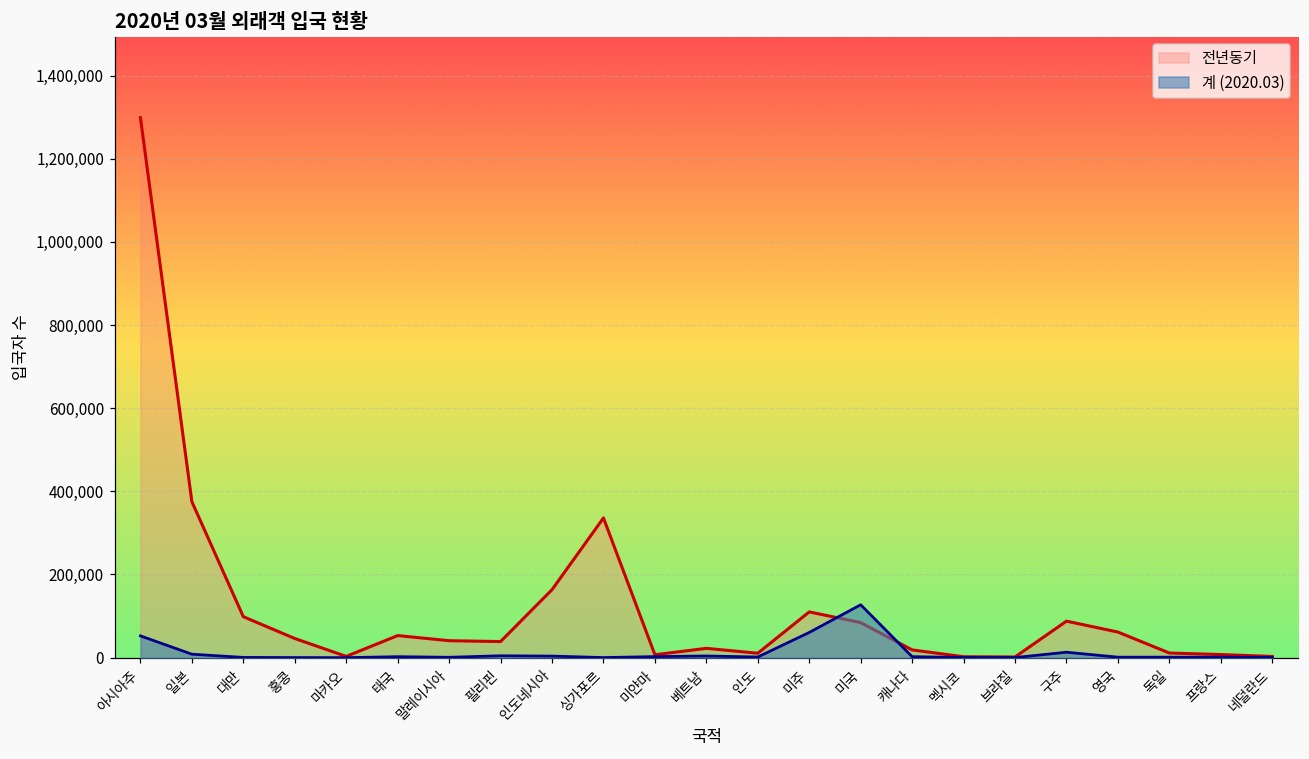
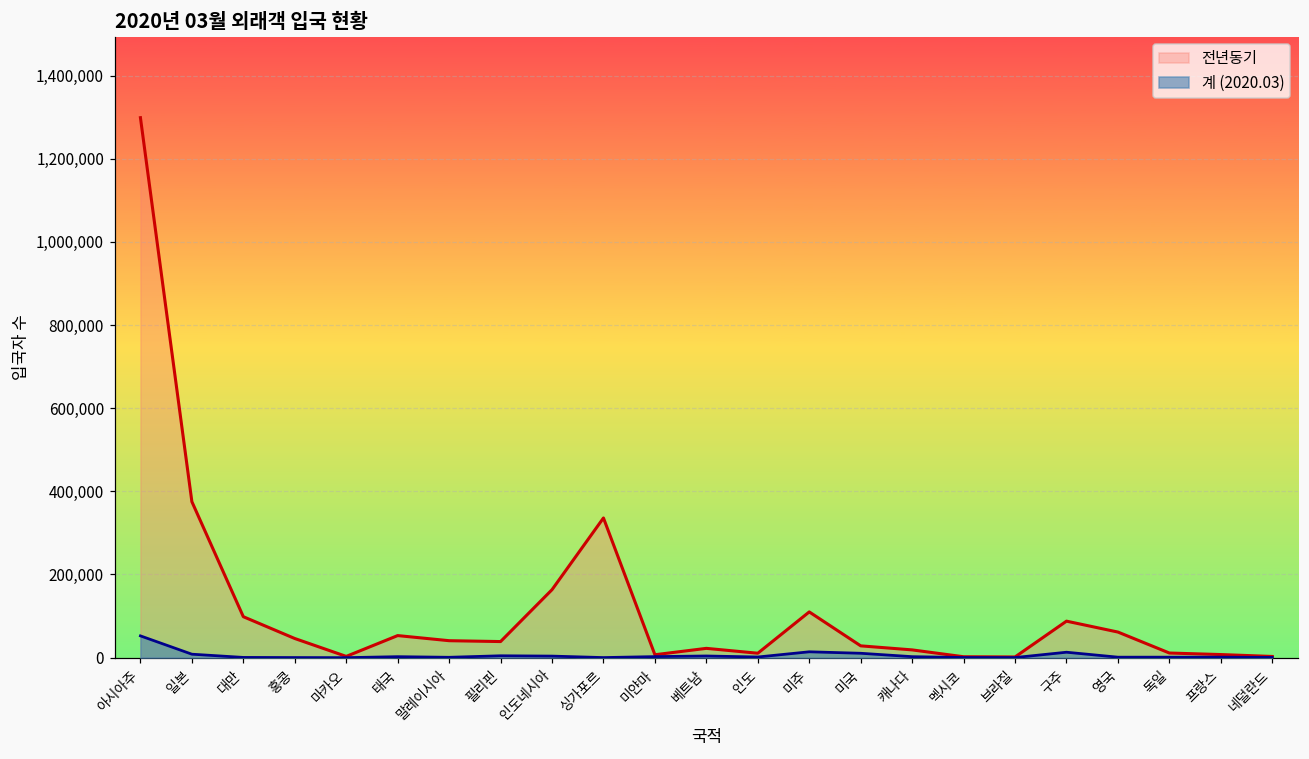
  {
    "전년동기": {
      "아시아주": "1,300,000",
      "일본": "380,000",
      "대만": "100,000",
      "홍콩": "50,000",
      "태국": "50,000",
      "말레이시아": "40,000",
      "필리핀": "40,000",
      "인도네시아": "160,000",
      "싱가포르": "340,000",
      "베트남": "20,000",
      "인도": "10,000",
      "미주": "110,000",
-     "미국": "80,000",
+     "미국": "30,000",
      "캐나다": "20,000",
      "구주": "90,000",
      "영국": "60,000",
      "독일": "10,000"
    },
    "계 (2020.03)": {
      "아시아주": "50,000",
      "일본": "10,000",
      "대만": "0",
      "홍콩": "0",
      "태국": "0",
      "말레이시아": "0",
      "필리핀": "0",
      "인도네시아": "0",
      "싱가포르": "0",
      "베트남": "0",
      "인도": "0",
-     "미주": "60,000",
-     "미국": "130,000",
+     "미주": "10,000",
+     "미국": "10,000",
      "캐나다": "0",
      "구주": "10,000",
      "영국": "0",
      "독일": "0"
    }
  }
